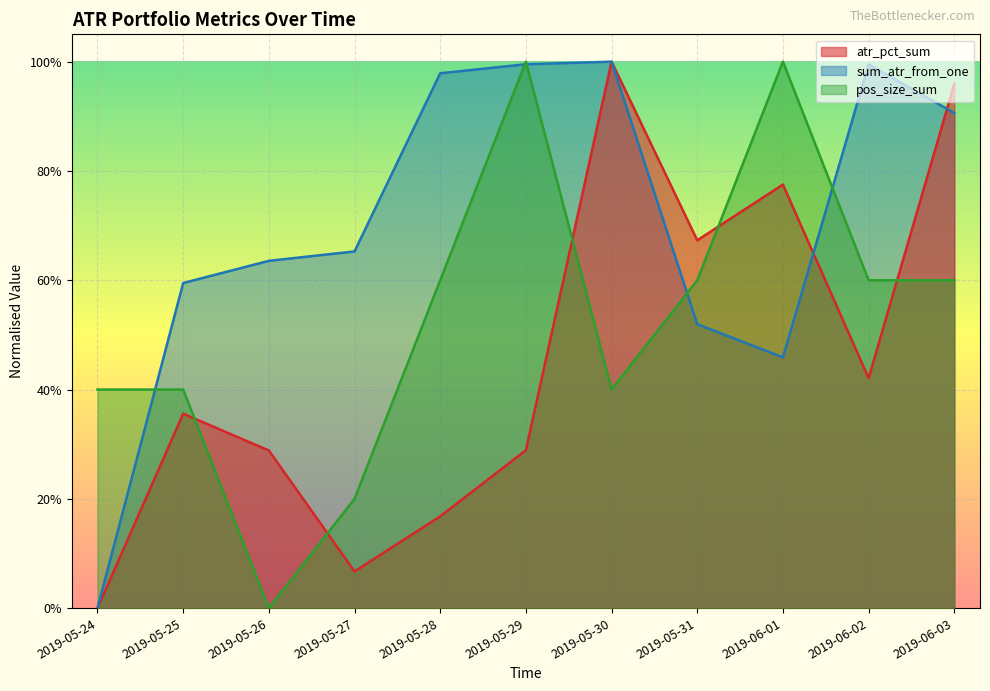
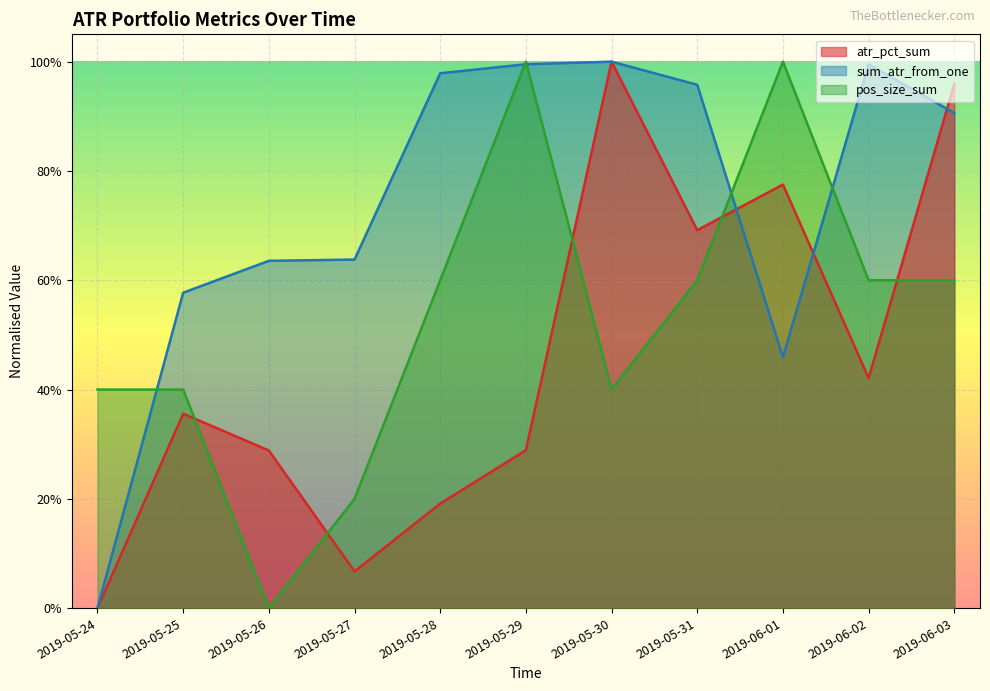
  {
    "atr_pct_sum": {
      "2019-05-25": "36%",
      "2019-05-26": "29%",
      "2019-05-27": "7%",
-     "2019-05-28": "17%",
+     "2019-05-28": "19%",
      "2019-05-29": "29%",
-     "2019-05-31": "67%",
+     "2019-05-31": "69%",
      "2019-06-01": "78%",
      "2019-06-02": "42%"
    },
    "sum_atr_from_one": {
-     "2019-05-25": "59%",
+     "2019-05-25": "58%",
      "2019-05-26": "64%",
-     "2019-05-27": "65%",
+     "2019-05-27": "64%",
      "2019-05-28": "98%",
-     "2019-05-31": "52%",
+     "2019-05-31": "96%",
      "2019-06-01": "46%",
      "2019-06-03": "91%"
    },
    "pos_size_sum": {
      "2019-05-24": "40%",
      "2019-05-25": "40%",
      "2019-05-26": "0%",
      "2019-05-27": "20%",
      "2019-05-28": "60%",
      "2019-05-30": "40%",
      "2019-05-31": "60%",
      "2019-06-01": "100%",
      "2019-06-02": "60%",
      "2019-06-03": "60%"
    }
  }
